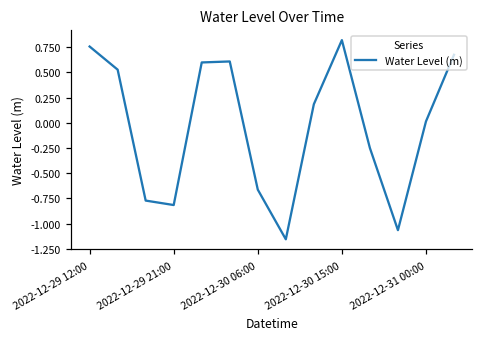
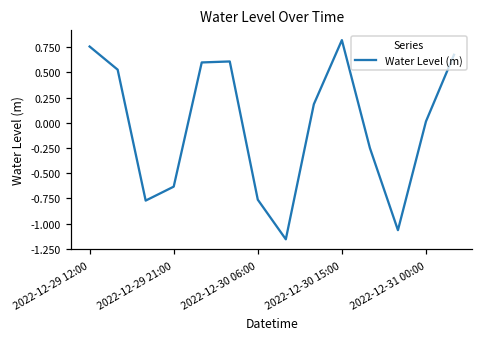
  {
    "2022-12-29 12:00": 0.8,
-   "2022-12-29 21:00": -0.8,
-   "2022-12-30 06:00": -0.7,
+   "2022-12-29 21:00": -0.6,
+   "2022-12-30 06:00": -0.8,
    "2022-12-30 15:00": 0.8,
    "2022-12-31 00:00": 0.0
  }
